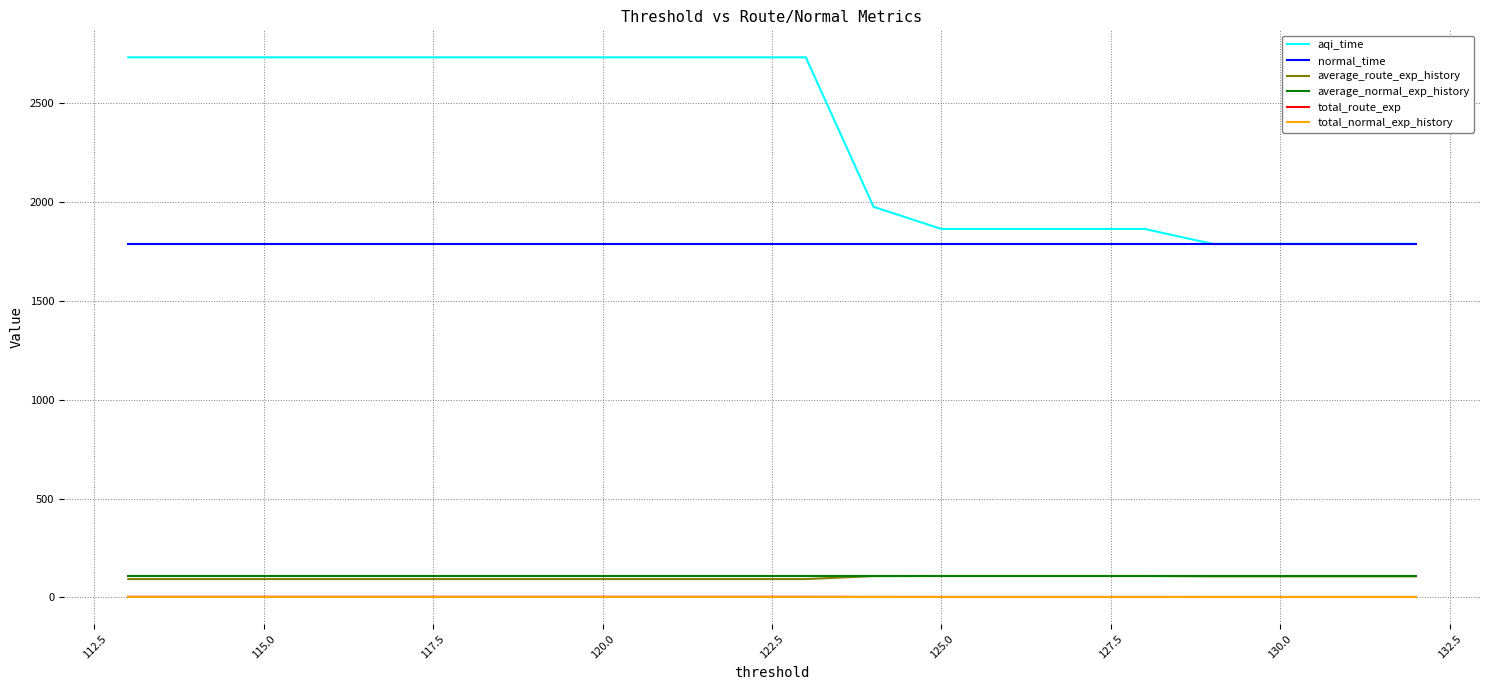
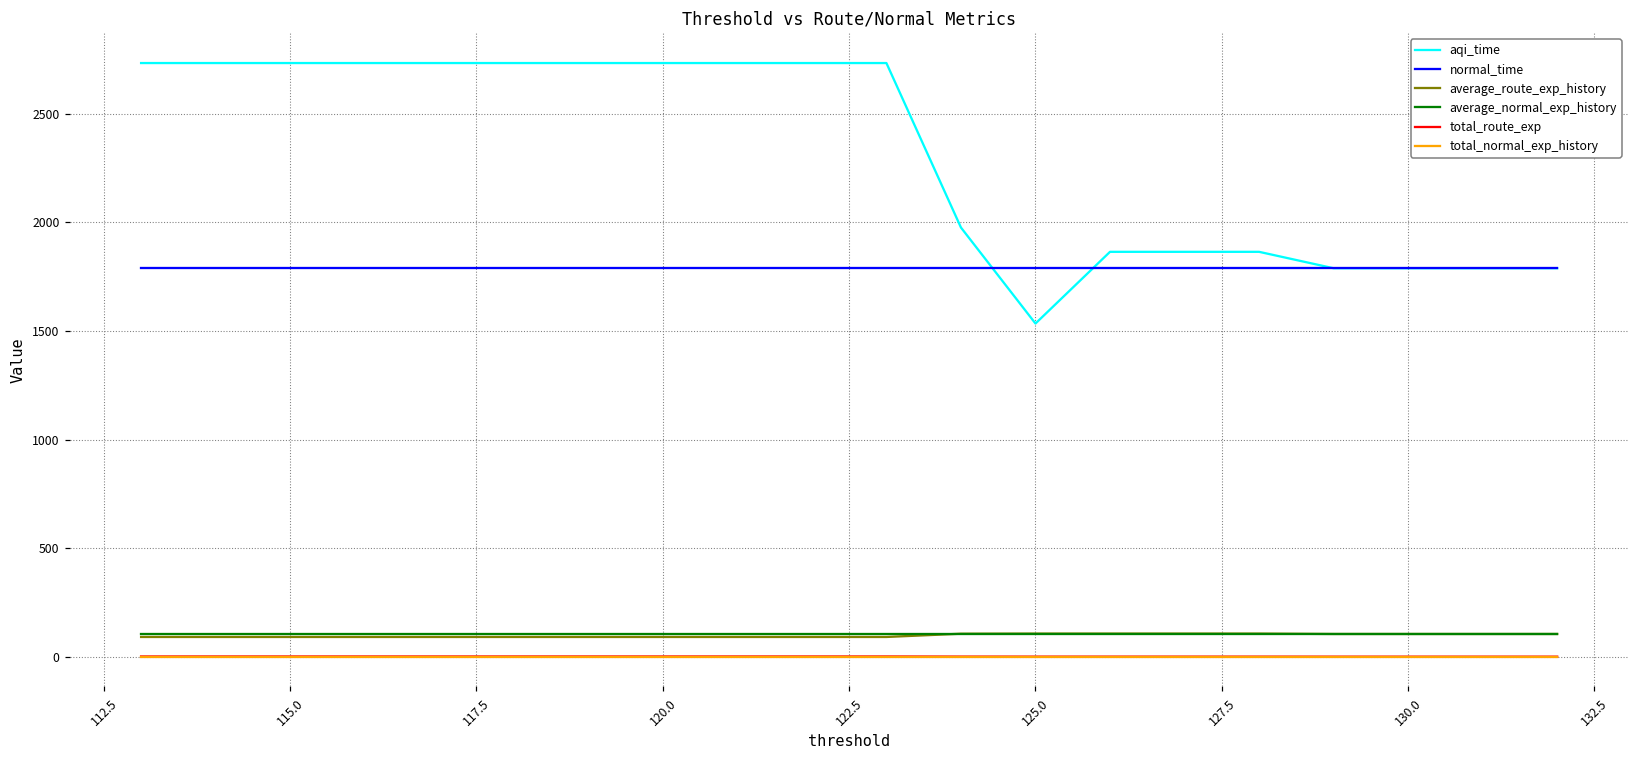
  {
    "aqi_time": {
      "115.0": 2730,
      "120.0": 2730,
-     "125.0": 1860
+     "125.0": 1530
    },
    "normal_time": {
      "115.0": 1790,
      "120.0": 1790,
      "125.0": 1790
    },
    "average_route_exp_history": {
      "115.0": 90,
      "120.0": 90
    },
    "average_normal_exp_history": {
      "115.0": 110,
      "120.0": 110
    },
    "total_normal_exp_history": {
      "115.0": 0,
      "120.0": 0,
      "125.0": 0,
      "130.0": 0
    }
  }
